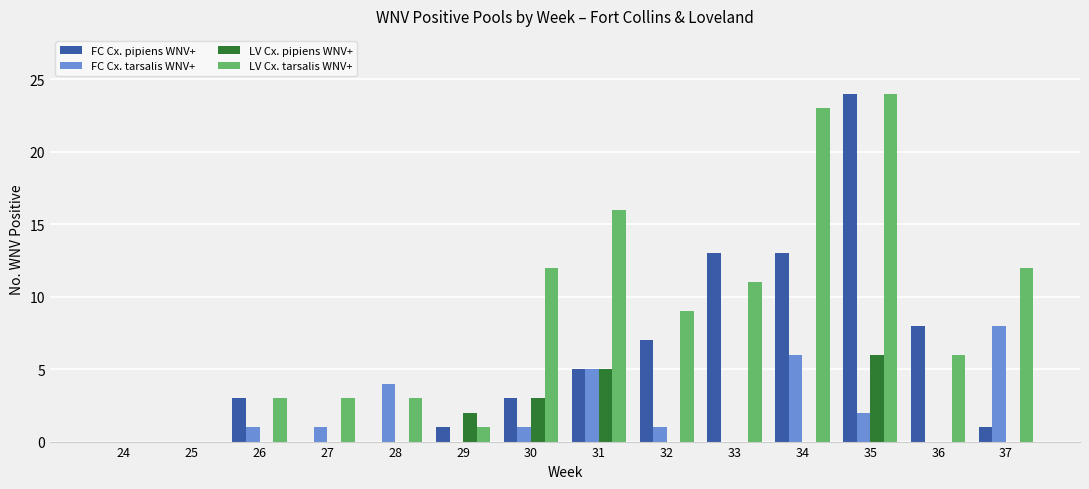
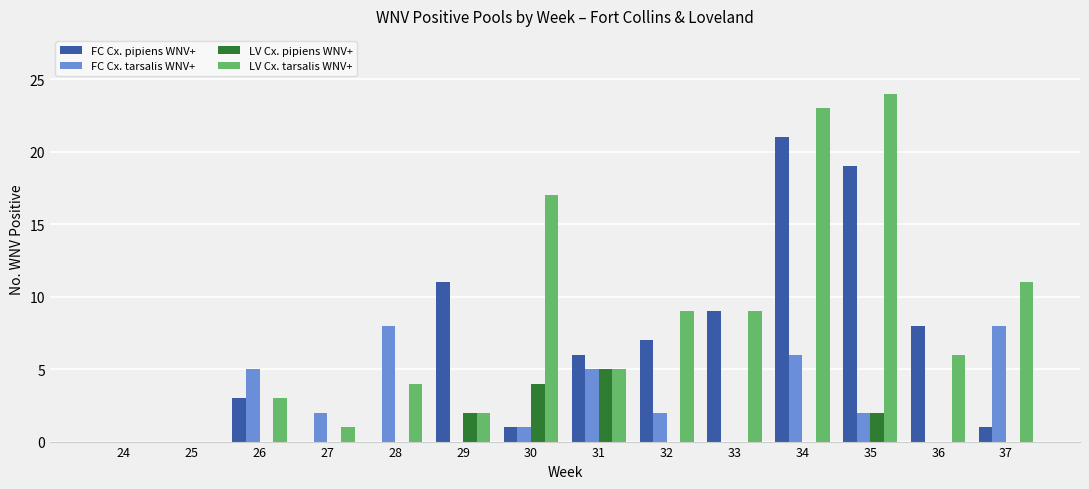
  {
    "FC Cx. pipiens WNV+": {
      "24": 0,
      "25": 0,
      "26": 3,
      "27": 0,
      "28": 0,
-     "29": 1,
-     "30": 3,
-     "31": 5,
+     "29": 11,
+     "30": 1,
+     "31": 6,
      "32": 7,
-     "33": 13,
-     "34": 13,
-     "35": 24,
+     "33": 9,
+     "34": 21,
+     "35": 19,
      "36": 8,
      "37": 1
    },
    "FC Cx. tarsalis WNV+": {
      "24": 0,
      "25": 0,
-     "26": 1,
-     "27": 1,
-     "28": 4,
+     "26": 5,
+     "27": 2,
+     "28": 8,
      "29": 0,
      "30": 1,
      "31": 5,
-     "32": 1,
+     "32": 2,
      "33": 0,
      "34": 6,
      "35": 2,
      "36": 0,
      "37": 8
    },
    "LV Cx. pipiens WNV+": {
      "24": 0,
      "25": 0,
      "26": 0,
      "27": 0,
      "28": 0,
      "29": 2,
-     "30": 3,
+     "30": 4,
      "31": 5,
      "32": 0,
      "33": 0,
      "34": 0,
-     "35": 6,
+     "35": 2,
      "36": 0,
      "37": 0
    },
    "LV Cx. tarsalis WNV+": {
      "24": 0,
      "25": 0,
      "26": 3,
-     "27": 3,
-     "28": 3,
-     "29": 1,
-     "30": 12,
-     "31": 16,
+     "27": 1,
+     "28": 4,
+     "29": 2,
+     "30": 17,
+     "31": 5,
      "32": 9,
-     "33": 11,
+     "33": 9,
      "34": 23,
      "35": 24,
      "36": 6,
-     "37": 12
+     "37": 11
    }
  }
